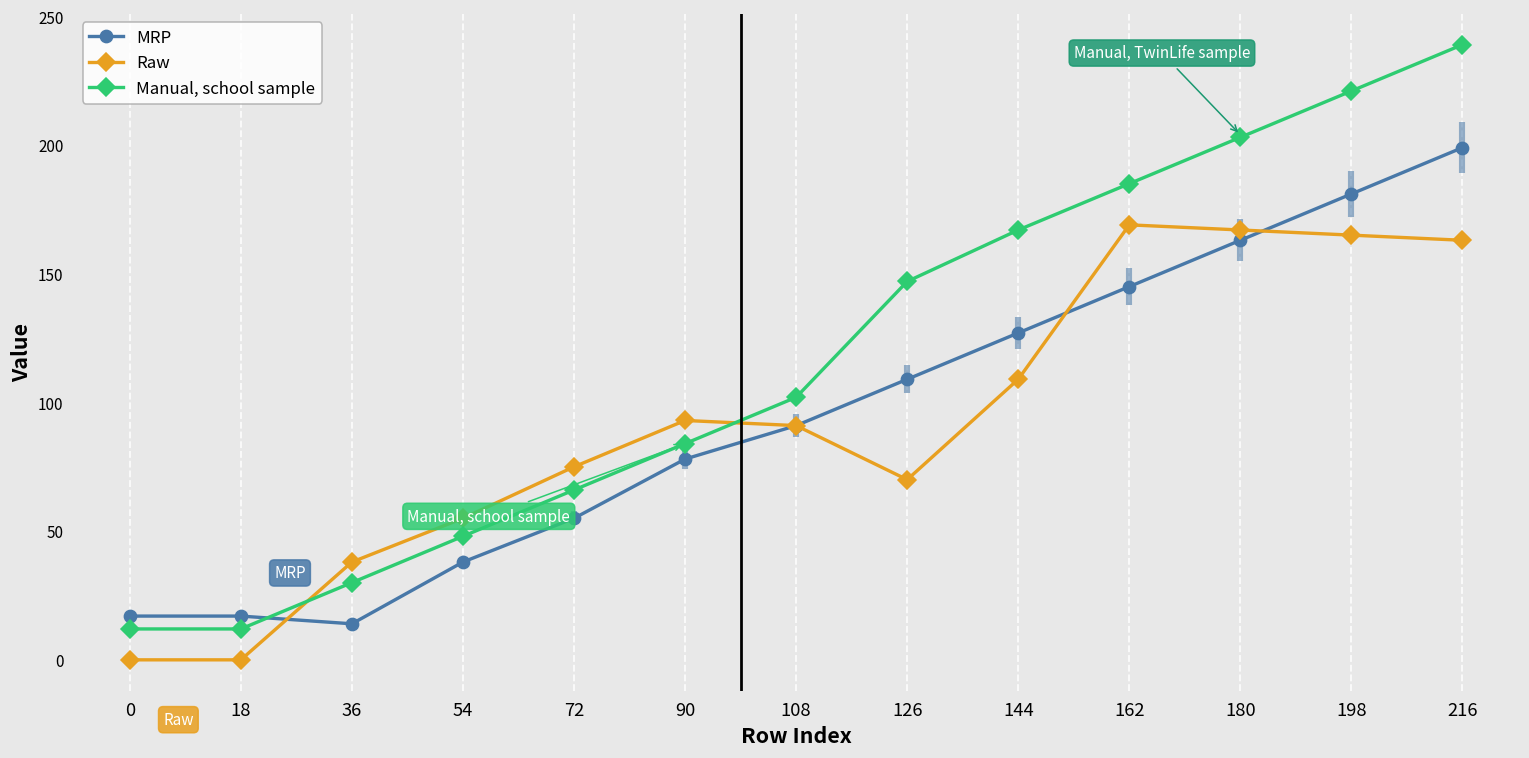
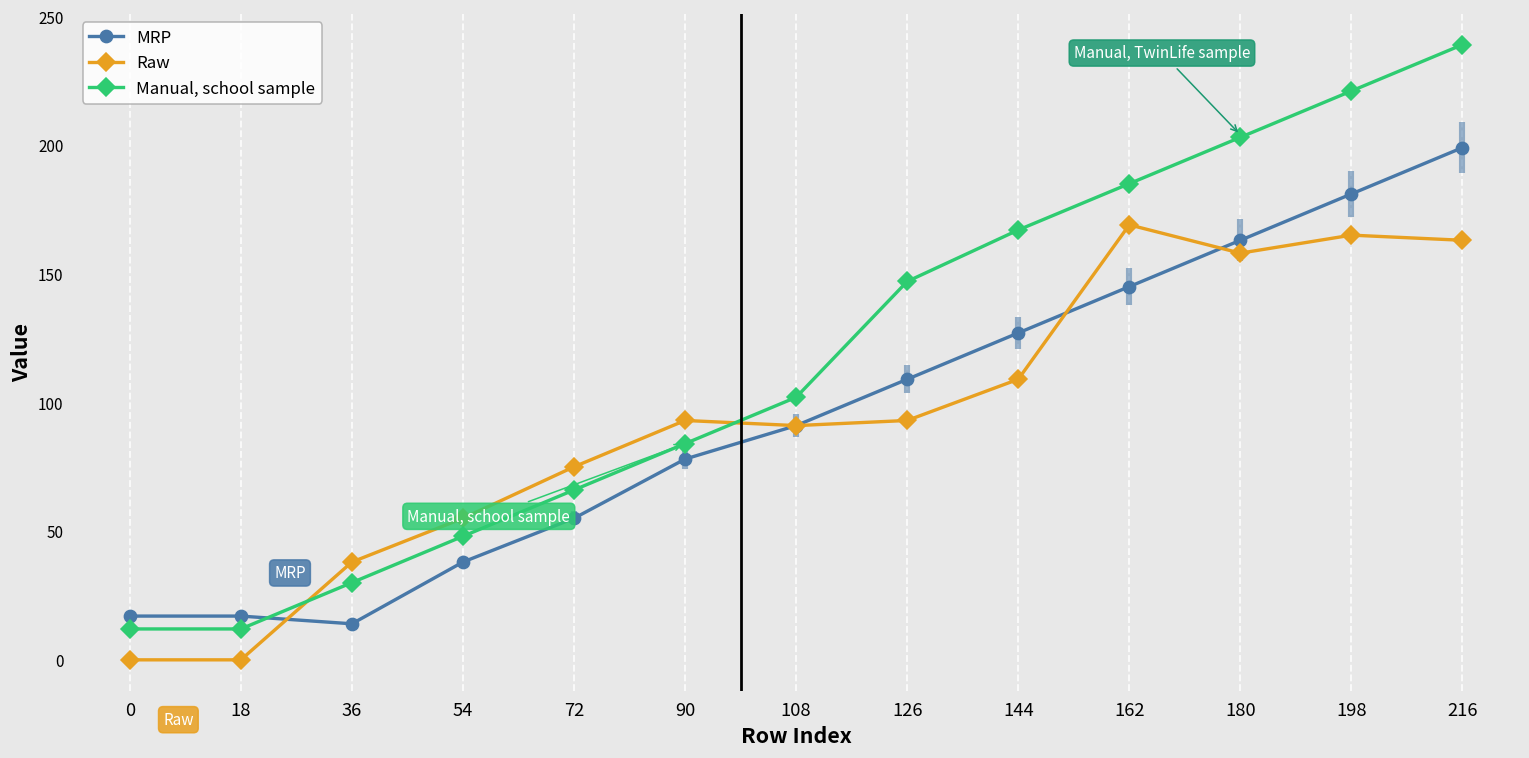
  {
    "MRP": {
      "0": 17,
      "18": 17,
      "36": 14,
      "54": 38,
      "90": 78,
      "126": 109,
      "144": 127,
      "162": 145,
      "180": 163,
      "198": 181,
      "216": 199
    },
    "Raw": {
      "0": 0,
      "18": 0,
      "36": 38,
      "72": 75,
      "90": 93,
-     "126": 70,
+     "126": 93,
      "144": 109,
      "162": 169,
-     "180": 167,
+     "180": 158,
      "198": 165,
      "216": 163
    },
    "Manual, school sample": {
      "0": 12,
      "18": 12,
      "36": 30,
      "54": 48,
      "72": 66,
      "90": 84,
      "108": 102,
      "126": 147,
      "144": 167,
      "162": 185,
      "180": 203,
      "198": 221,
      "216": 239
    }
  }
